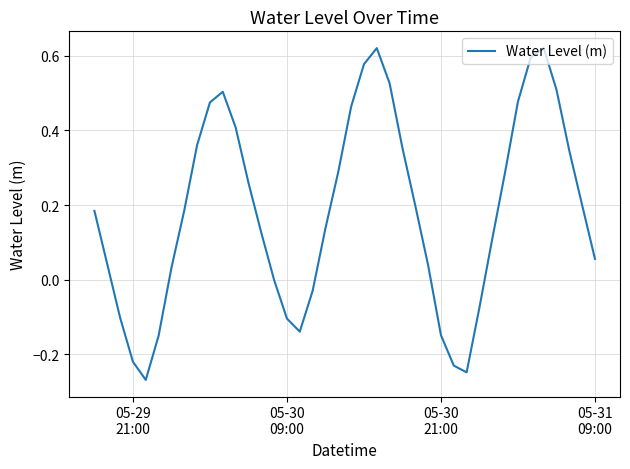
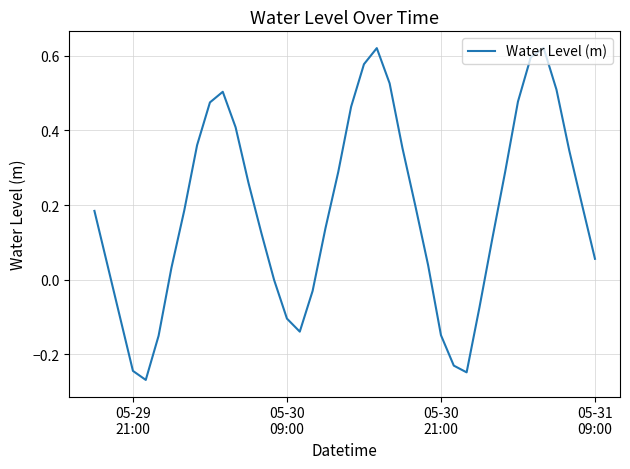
  {
-   "05-29 21:00": -0.22,
+   "05-29 21:00": -0.25,
    "05-30 09:00": -0.10,
    "05-30 21:00": -0.15,
    "05-31 09:00": 0.06
  }
